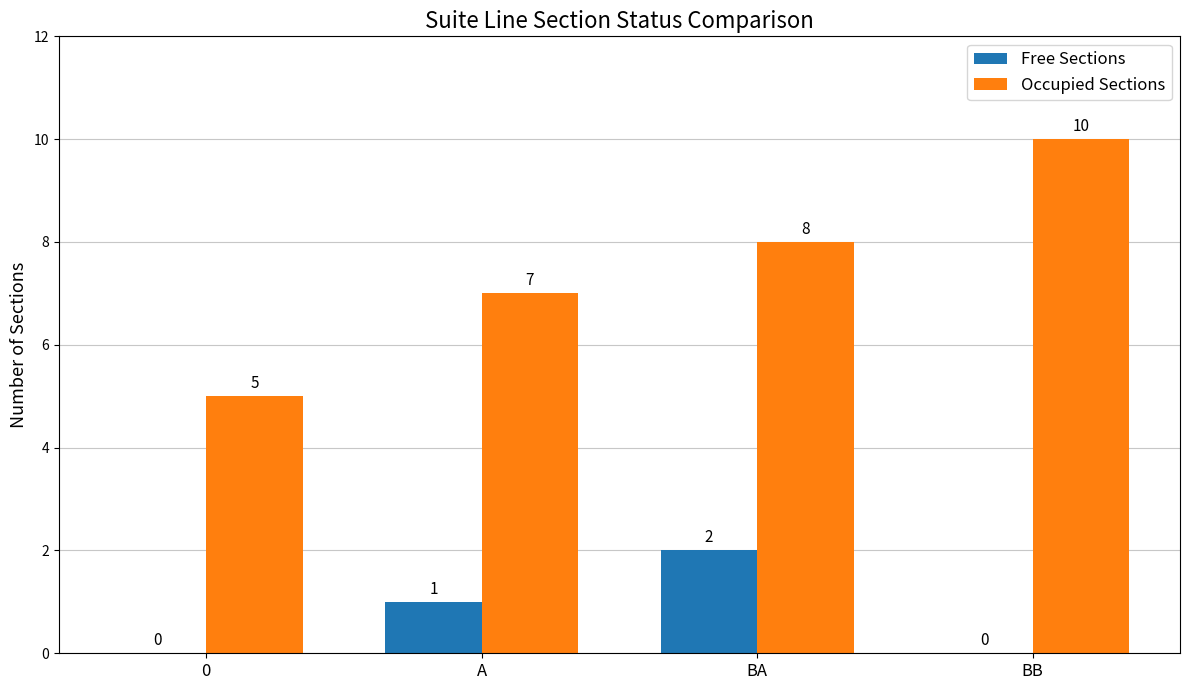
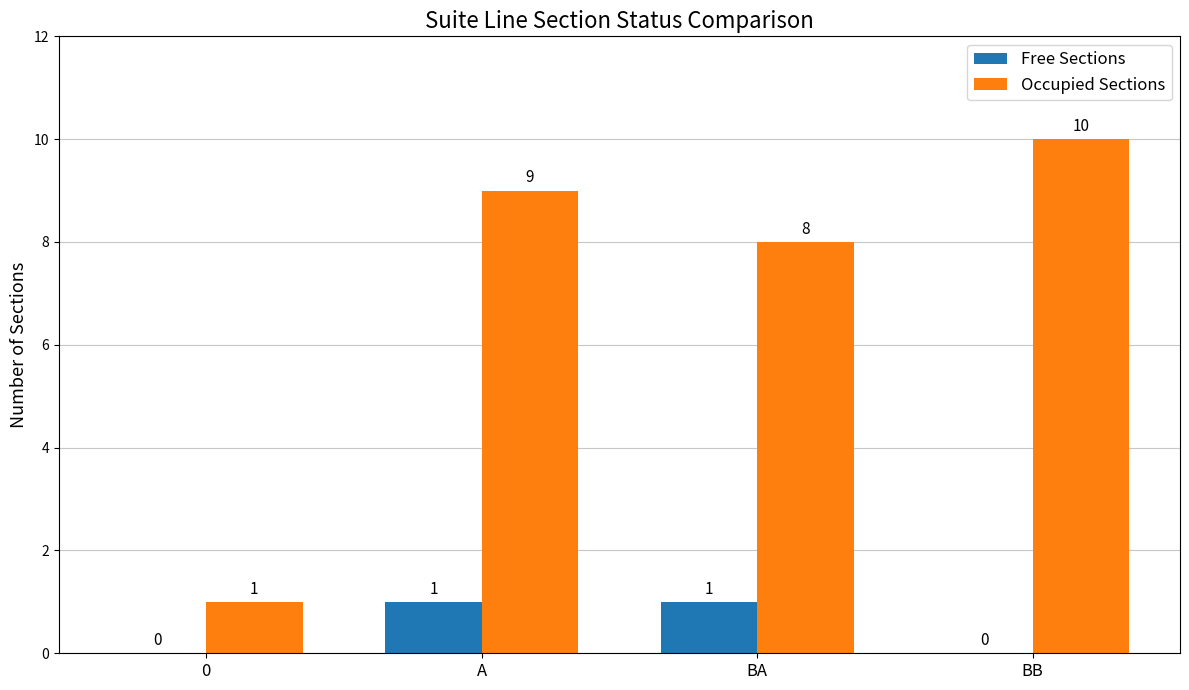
  {
    "Free Sections": {
      "0": 0,
      "A": 1,
-     "BA": 2,
+     "BA": 1,
      "BB": 0
    },
    "Occupied Sections": {
-     "0": 5,
-     "A": 7,
+     "0": 1,
+     "A": 9,
      "BA": 8,
      "BB": 10
    }
  }
